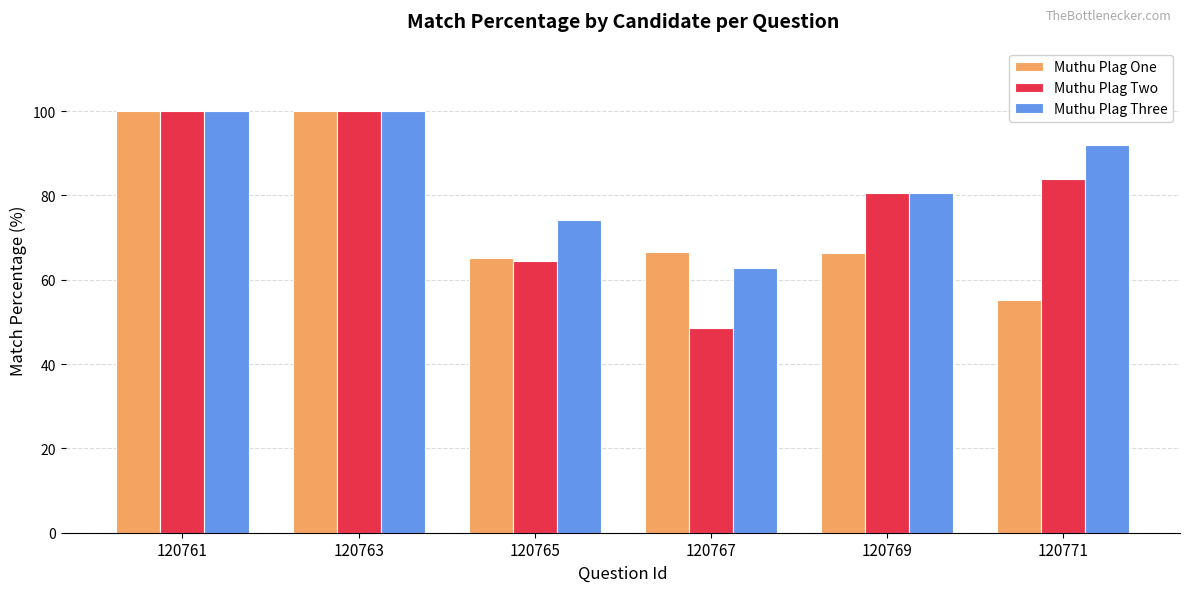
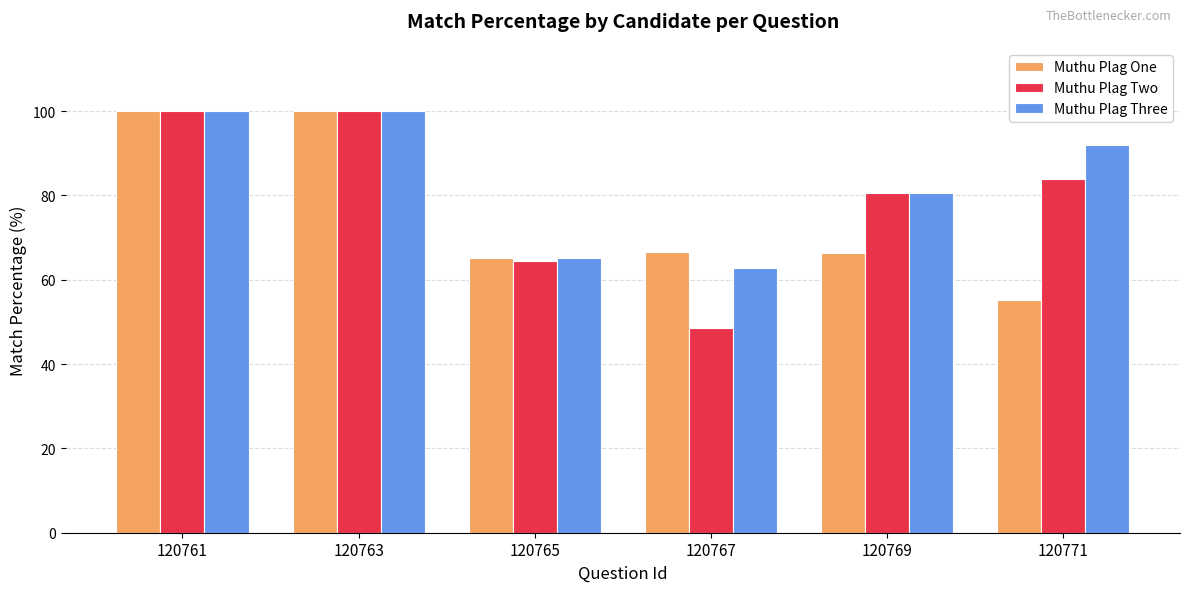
  {
    "Muthu Plag One": {
      "120761": 100,
      "120763": 100,
      "120765": 65,
      "120767": 67,
      "120769": 66,
      "120771": 55
    },
    "Muthu Plag Two": {
      "120761": 100,
      "120763": 100,
      "120765": 64,
      "120767": 49,
      "120769": 81,
      "120771": 84
    },
    "Muthu Plag Three": {
      "120761": 100,
      "120763": 100,
-     "120765": 74,
+     "120765": 65,
      "120767": 63,
      "120769": 81,
      "120771": 92
    }
  }
